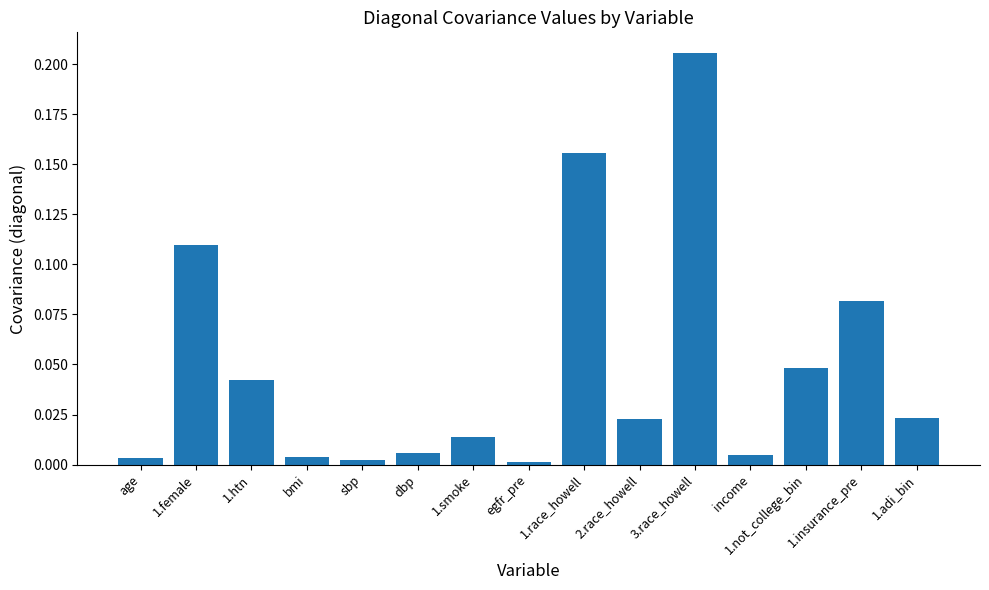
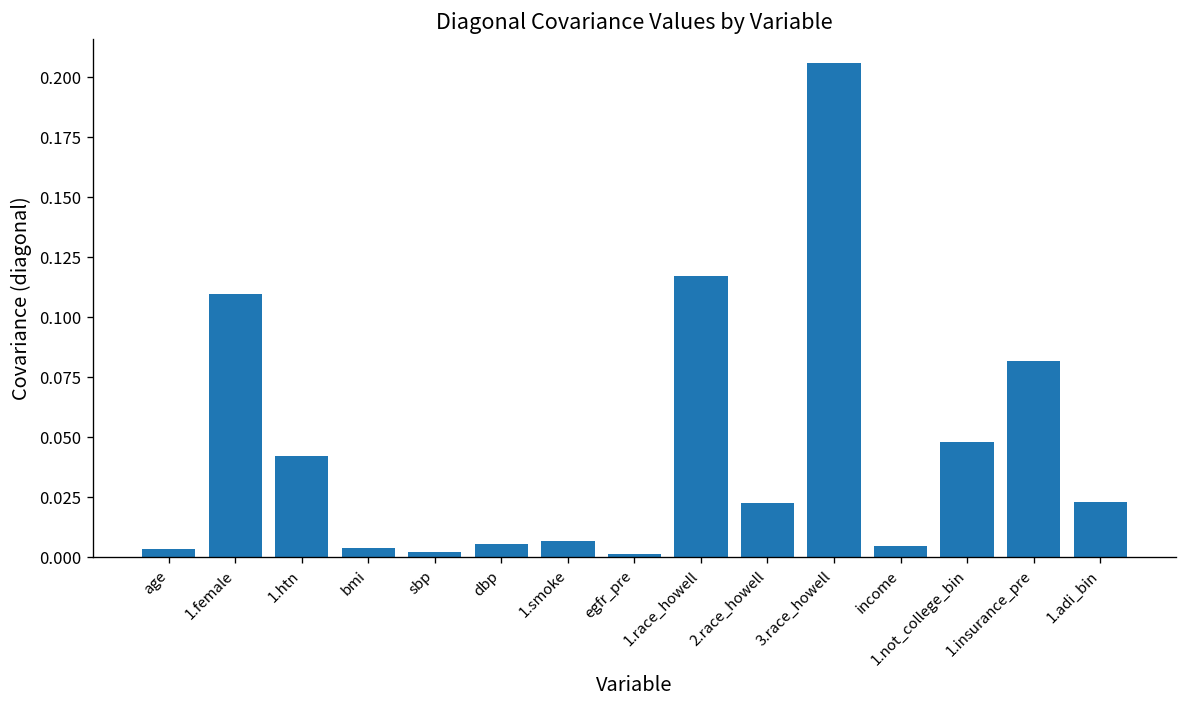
  {
    "age": 0.003,
    "1.female": 0.110,
    "1.htn": 0.042,
    "bmi": 0.004,
    "sbp": 0.002,
    "dbp": 0.006,
-   "1.smoke": 0.014,
+   "1.smoke": 0.007,
    "egfr_pre": 0.001,
-   "1.race_howell": 0.156,
+   "1.race_howell": 0.117,
    "2.race_howell": 0.023,
    "3.race_howell": 0.206,
    "income": 0.005,
    "1.not_college_bin": 0.048,
    "1.insurance_pre": 0.082,
    "1.adi_bin": 0.023
  }
